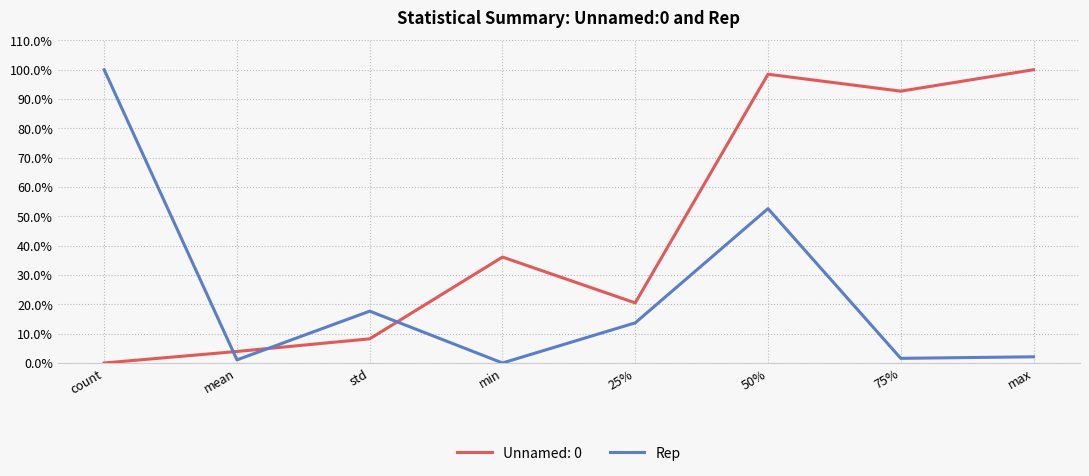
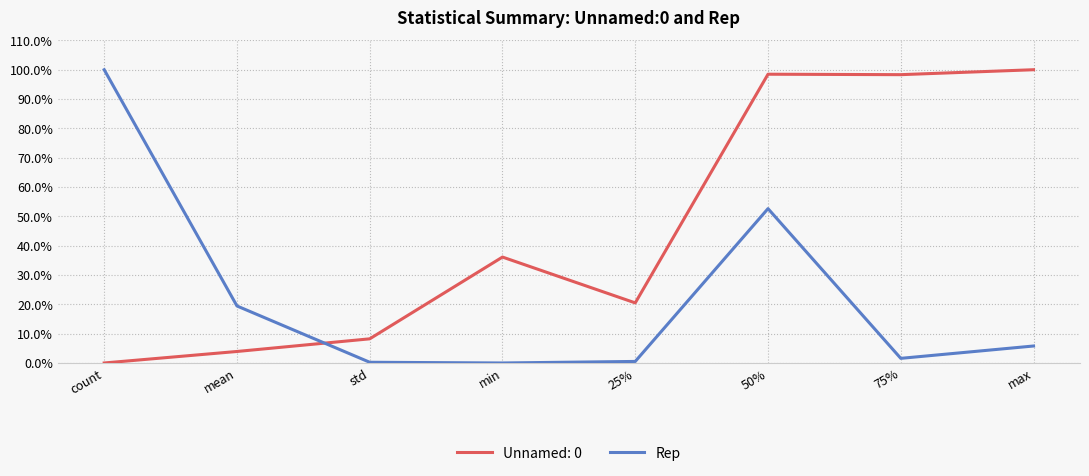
  {
    "Unnamed: 0": {
      "count": "0%",
      "mean": "4%",
      "std": "8%",
      "min": "36%",
      "25%": "20%",
      "50%": "98%",
-     "75%": "93%",
+     "75%": "98%",
      "max": "100%"
    },
    "Rep": {
      "count": "100%",
-     "mean": "1%",
-     "std": "18%",
+     "mean": "19%",
+     "std": "0%",
      "min": "0%",
-     "25%": "14%",
+     "25%": "1%",
      "50%": "53%",
      "75%": "2%",
-     "max": "2%"
+     "max": "6%"
    }
  }
